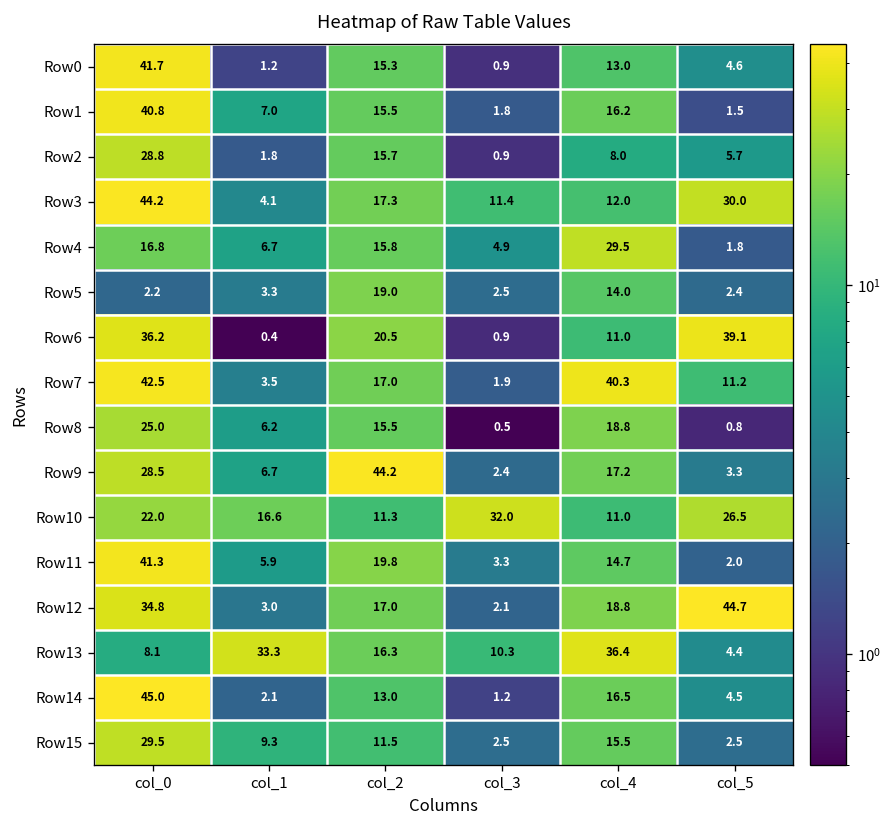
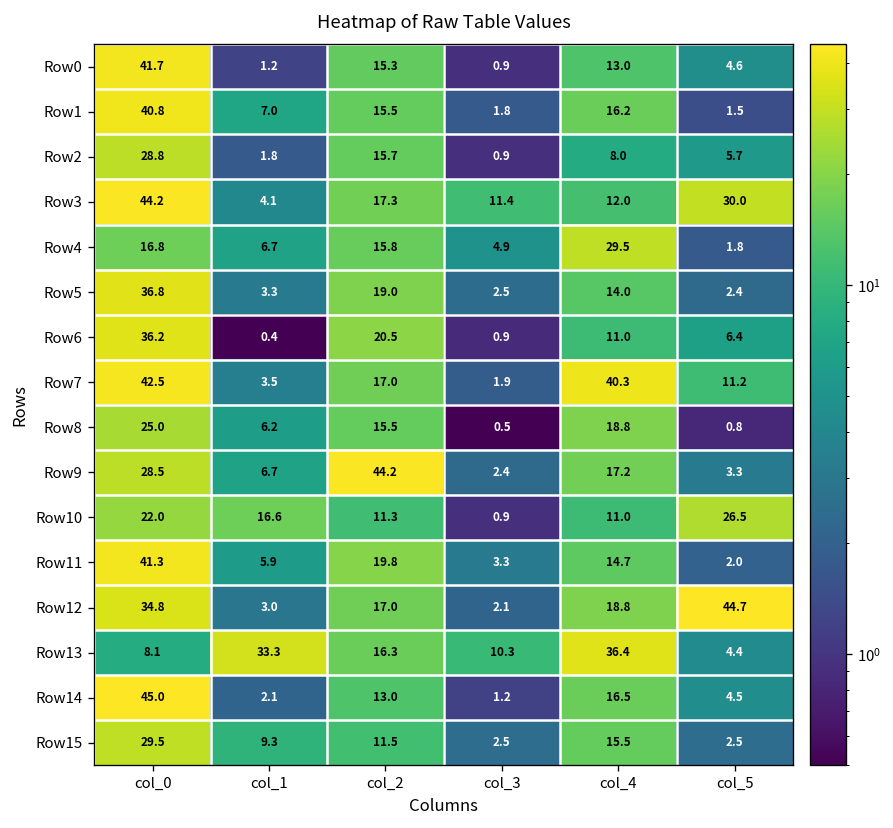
  {
    "Row0": {
      "col_0": 41.7,
      "col_1": 1.2,
      "col_2": 15.3,
      "col_3": 0.9,
      "col_4": 13.0,
      "col_5": 4.6
    },
    "Row1": {
      "col_0": 40.8,
      "col_1": 7.0,
      "col_2": 15.5,
      "col_3": 1.8,
      "col_4": 16.2,
      "col_5": 1.5
    },
    "Row2": {
      "col_0": 28.8,
      "col_1": 1.8,
      "col_2": 15.7,
      "col_3": 0.9,
      "col_4": 8.0,
      "col_5": 5.7
    },
    "Row3": {
      "col_0": 44.2,
      "col_1": 4.1,
      "col_2": 17.3,
      "col_3": 11.4,
      "col_4": 12.0,
      "col_5": 30.0
    },
    "Row4": {
      "col_0": 16.8,
      "col_1": 6.7,
      "col_2": 15.8,
      "col_3": 4.9,
      "col_4": 29.5,
      "col_5": 1.8
    },
    "Row5": {
-     "col_0": 2.2,
+     "col_0": 36.8,
      "col_1": 3.3,
      "col_2": 19.0,
      "col_3": 2.5,
      "col_4": 14.0,
      "col_5": 2.4
    },
    "Row6": {
      "col_0": 36.2,
      "col_1": 0.4,
      "col_2": 20.5,
      "col_3": 0.9,
      "col_4": 11.0,
-     "col_5": 39.1
+     "col_5": 6.4
    },
    "Row7": {
      "col_0": 42.5,
      "col_1": 3.5,
      "col_2": 17.0,
      "col_3": 1.9,
      "col_4": 40.3,
      "col_5": 11.2
    },
    "Row8": {
      "col_0": 25.0,
      "col_1": 6.2,
      "col_2": 15.5,
      "col_3": 0.5,
      "col_4": 18.8,
      "col_5": 0.8
    },
    "Row9": {
      "col_0": 28.5,
      "col_1": 6.7,
      "col_2": 44.2,
      "col_3": 2.4,
      "col_4": 17.2,
      "col_5": 3.3
    },
    "Row10": {
      "col_0": 22.0,
      "col_1": 16.6,
      "col_2": 11.3,
-     "col_3": 32.0,
+     "col_3": 0.9,
      "col_4": 11.0,
      "col_5": 26.5
    },
    "Row11": {
      "col_0": 41.3,
      "col_1": 5.9,
      "col_2": 19.8,
      "col_3": 3.3,
      "col_4": 14.7,
      "col_5": 2.0
    },
    "Row12": {
      "col_0": 34.8,
      "col_1": 3.0,
      "col_2": 17.0,
      "col_3": 2.1,
      "col_4": 18.8,
      "col_5": 44.7
    },
    "Row13": {
      "col_0": 8.1,
      "col_1": 33.3,
      "col_2": 16.3,
      "col_3": 10.3,
      "col_4": 36.4,
      "col_5": 4.4
    },
    "Row14": {
      "col_0": 45.0,
      "col_1": 2.1,
      "col_2": 13.0,
      "col_3": 1.2,
      "col_4": 16.5,
      "col_5": 4.5
    },
    "Row15": {
      "col_0": 29.5,
      "col_1": 9.3,
      "col_2": 11.5,
      "col_3": 2.5,
      "col_4": 15.5,
      "col_5": 2.5
    }
  }
